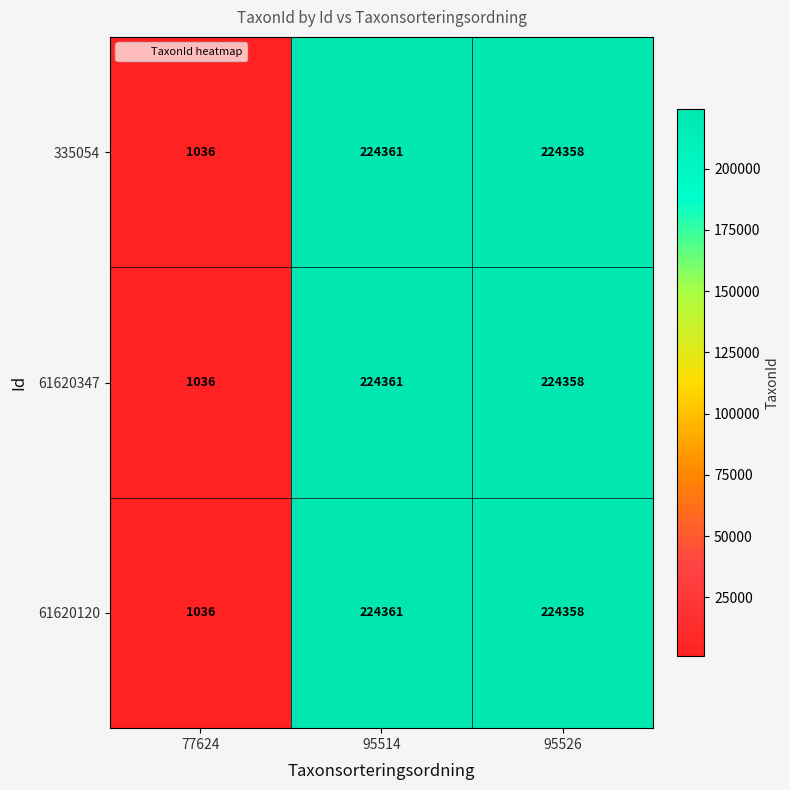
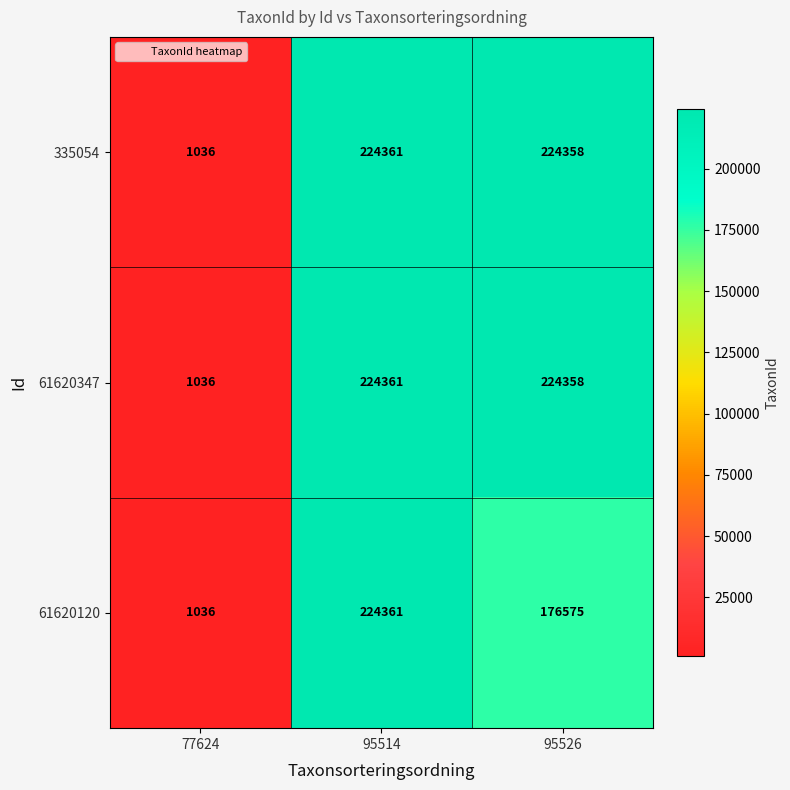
  {
    "335054": {
      "77624": 1036,
      "95514": 224361,
      "95526": 224358
    },
    "61620347": {
      "77624": 1036,
      "95514": 224361,
      "95526": 224358
    },
    "61620120": {
      "77624": 1036,
      "95514": 224361,
-     "95526": 224358
+     "95526": 176575
    }
  }
